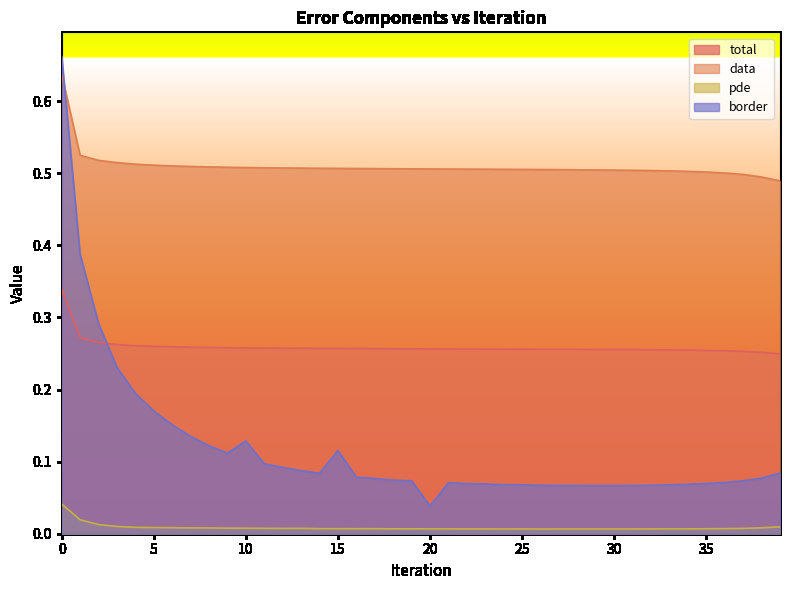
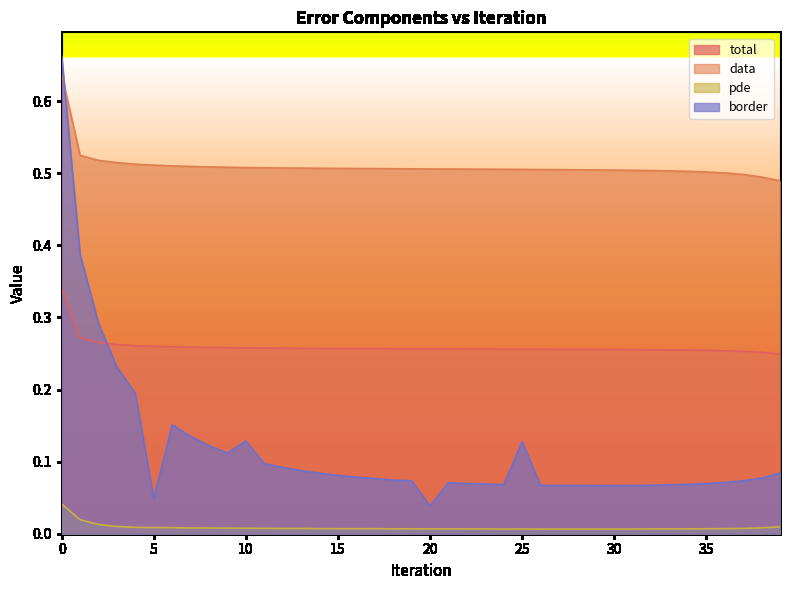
  {
    "border": {
      "0": 0.66,
-     "5": 0.17,
+     "5": 0.05,
      "10": 0.13,
-     "15": 0.12,
+     "15": 0.08,
      "20": 0.04,
-     "25": 0.07,
+     "25": 0.13,
      "30": 0.07,
      "35": 0.07
    }
  }
